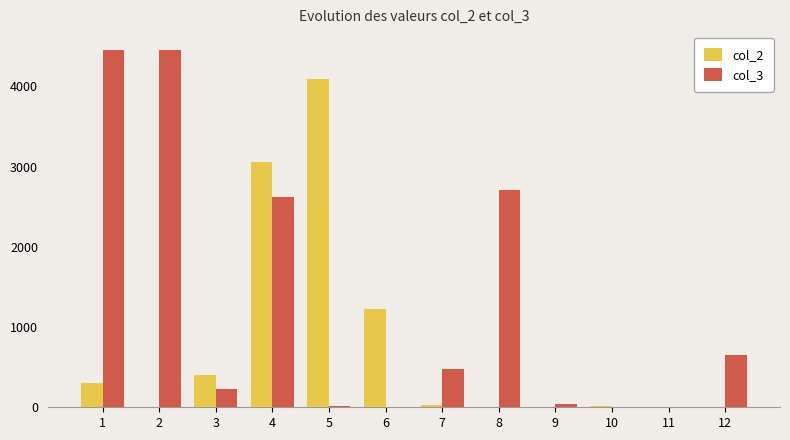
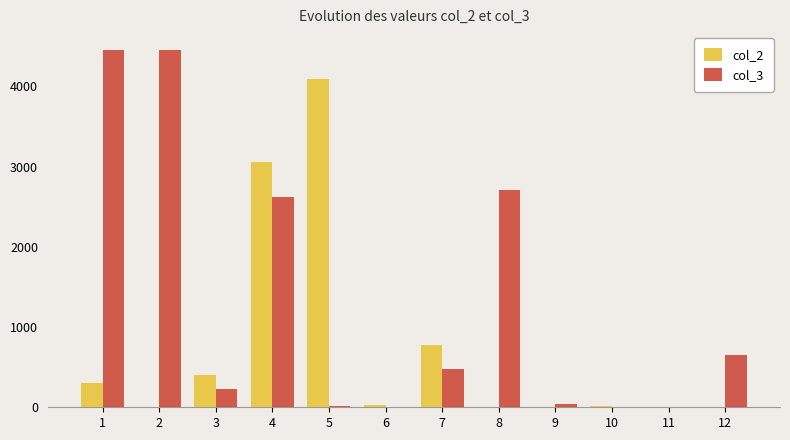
  {
    "col_2": {
      "1": 300,
      "2": 0,
      "3": 400,
      "4": 3100,
      "5": 4100,
-     "6": 1200,
-     "7": 0,
+     "6": 0,
+     "7": 800,
      "8": 0,
      "9": 0,
      "11": 0,
      "12": 0
    },
    "col_3": {
      "1": 4500,
      "2": 4500,
      "3": 200,
      "4": 2600,
      "6": 0,
      "7": 500,
      "8": 2700,
      "9": 0,
      "10": 0,
      "11": 0,
      "12": 700
    }
  }
